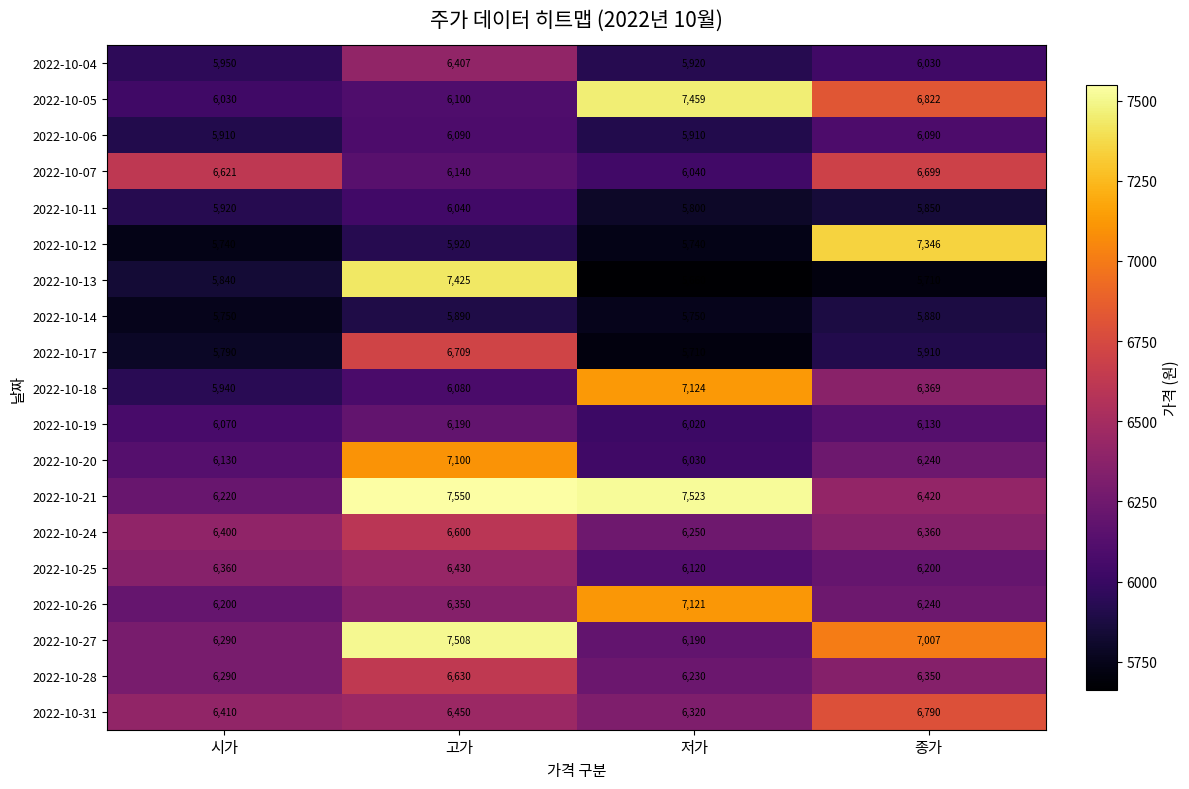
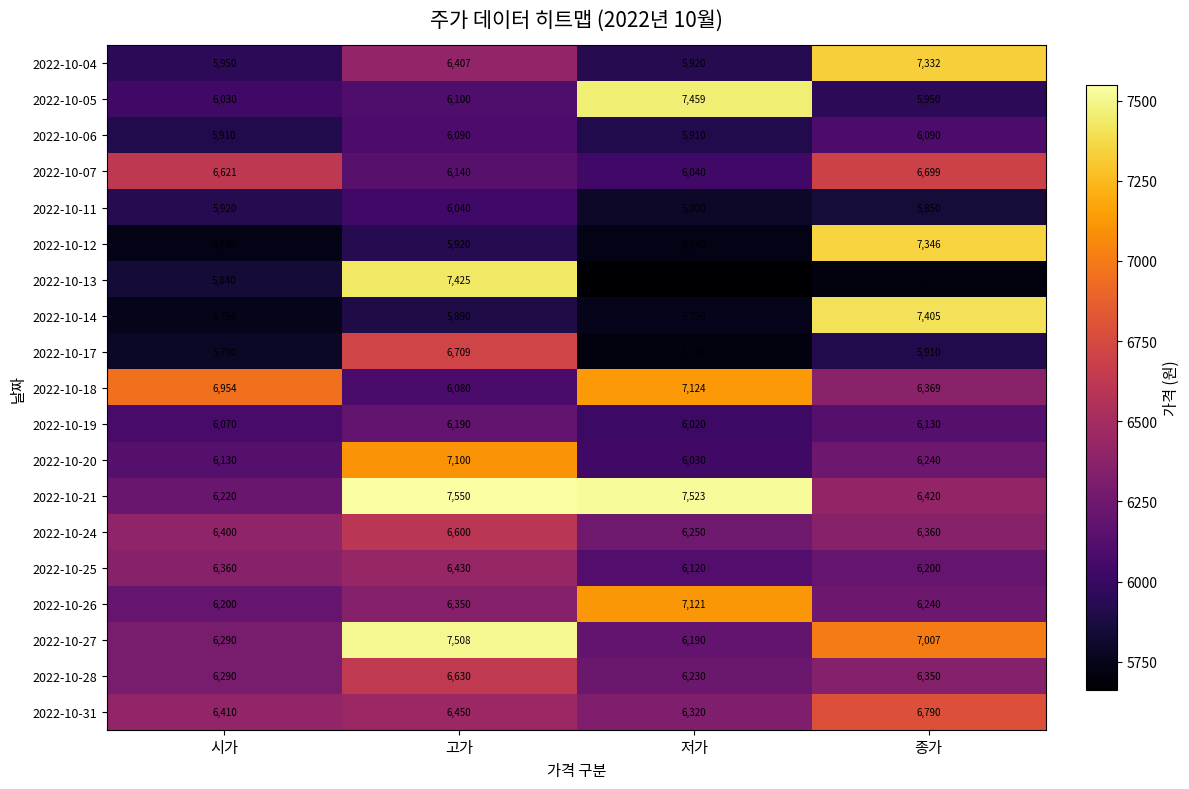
  {
    "2022-10-04": {
      "시가": "5,950",
      "고가": "6,407",
      "저가": "5,920",
-     "종가": "6,030"
+     "종가": "7,332"
    },
    "2022-10-05": {
      "시가": "6,030",
      "고가": "6,100",
      "저가": "7,459",
-     "종가": "6,822"
+     "종가": "5,950"
    },
    "2022-10-06": {
      "시가": "5,910",
      "고가": "6,090",
      "저가": "5,910",
      "종가": "6,090"
    },
    "2022-10-07": {
      "시가": "6,621",
      "고가": "6,140",
      "저가": "6,040",
      "종가": "6,699"
    },
    "2022-10-11": {
      "시가": "5,920",
      "고가": "6,040",
      "종가": "5,850"
    },
    "2022-10-12": {
      "고가": "5,920",
      "종가": "7,346"
    },
    "2022-10-13": {
      "시가": "5,840",
      "고가": "7,425"
    },
    "2022-10-14": {
      "고가": "5,890",
-     "종가": "5,880"
+     "종가": "7,405"
    },
    "2022-10-17": {
      "고가": "6,709",
      "종가": "5,910"
    },
    "2022-10-18": {
-     "시가": "5,940",
+     "시가": "6,954",
      "고가": "6,080",
      "저가": "7,124",
      "종가": "6,369"
    },
    "2022-10-19": {
      "시가": "6,070",
      "고가": "6,190",
      "저가": "6,020",
      "종가": "6,130"
    },
    "2022-10-20": {
      "시가": "6,130",
      "고가": "7,100",
      "저가": "6,030",
      "종가": "6,240"
    },
    "2022-10-21": {
      "시가": "6,220",
      "고가": "7,550",
      "저가": "7,523",
      "종가": "6,420"
    },
    "2022-10-24": {
      "시가": "6,400",
      "고가": "6,600",
      "저가": "6,250",
      "종가": "6,360"
    },
    "2022-10-25": {
      "시가": "6,360",
      "고가": "6,430",
      "저가": "6,120",
      "종가": "6,200"
    },
    "2022-10-26": {
      "시가": "6,200",
      "고가": "6,350",
      "저가": "7,121",
      "종가": "6,240"
    },
    "2022-10-27": {
      "시가": "6,290",
      "고가": "7,508",
      "저가": "6,190",
      "종가": "7,007"
    },
    "2022-10-28": {
      "시가": "6,290",
      "고가": "6,630",
      "저가": "6,230",
      "종가": "6,350"
    },
    "2022-10-31": {
      "시가": "6,410",
      "고가": "6,450",
      "저가": "6,320",
      "종가": "6,790"
    }
  }
